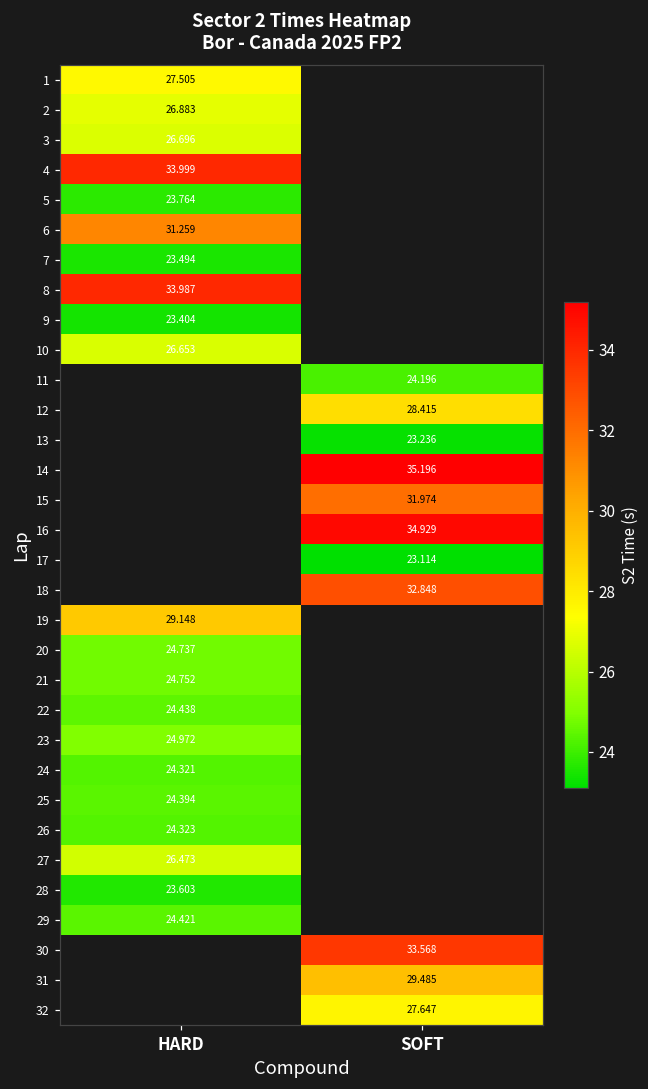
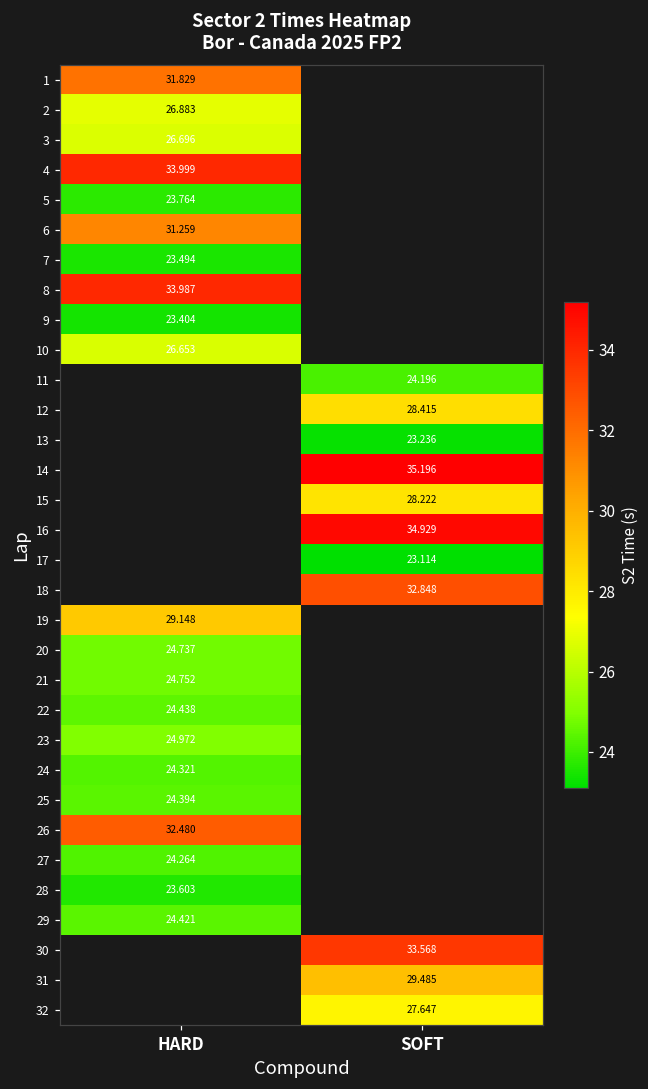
  {
    "1": {
-     "HARD": 27.505
+     "HARD": 31.829
    },
    "2": {
      "HARD": 26.883
    },
    "3": {
      "HARD": 26.696
    },
    "4": {
      "HARD": 33.999
    },
    "5": {
      "HARD": 23.764
    },
    "6": {
      "HARD": 31.259
    },
    "7": {
      "HARD": 23.494
    },
    "8": {
      "HARD": 33.987
    },
    "9": {
      "HARD": 23.404
    },
    "10": {
      "HARD": 26.653
    },
    "11": {
      "SOFT": 24.196
    },
    "12": {
      "SOFT": 28.415
    },
    "13": {
      "SOFT": 23.236
    },
    "14": {
      "SOFT": 35.196
    },
    "15": {
-     "SOFT": 31.974
+     "SOFT": 28.222
    },
    "16": {
      "SOFT": 34.929
    },
    "17": {
      "SOFT": 23.114
    },
    "18": {
      "SOFT": 32.848
    },
    "19": {
      "HARD": 29.148
    },
    "20": {
      "HARD": 24.737
    },
    "21": {
      "HARD": 24.752
    },
    "22": {
      "HARD": 24.438
    },
    "23": {
      "HARD": 24.972
    },
    "24": {
      "HARD": 24.321
    },
    "25": {
      "HARD": 24.394
    },
    "26": {
-     "HARD": 24.323
+     "HARD": 32.480
    },
    "27": {
-     "HARD": 26.473
+     "HARD": 24.264
    },
    "28": {
      "HARD": 23.603
    },
    "29": {
      "HARD": 24.421
    },
    "30": {
      "SOFT": 33.568
    },
    "31": {
      "SOFT": 29.485
    },
    "32": {
      "SOFT": 27.647
    }
  }
